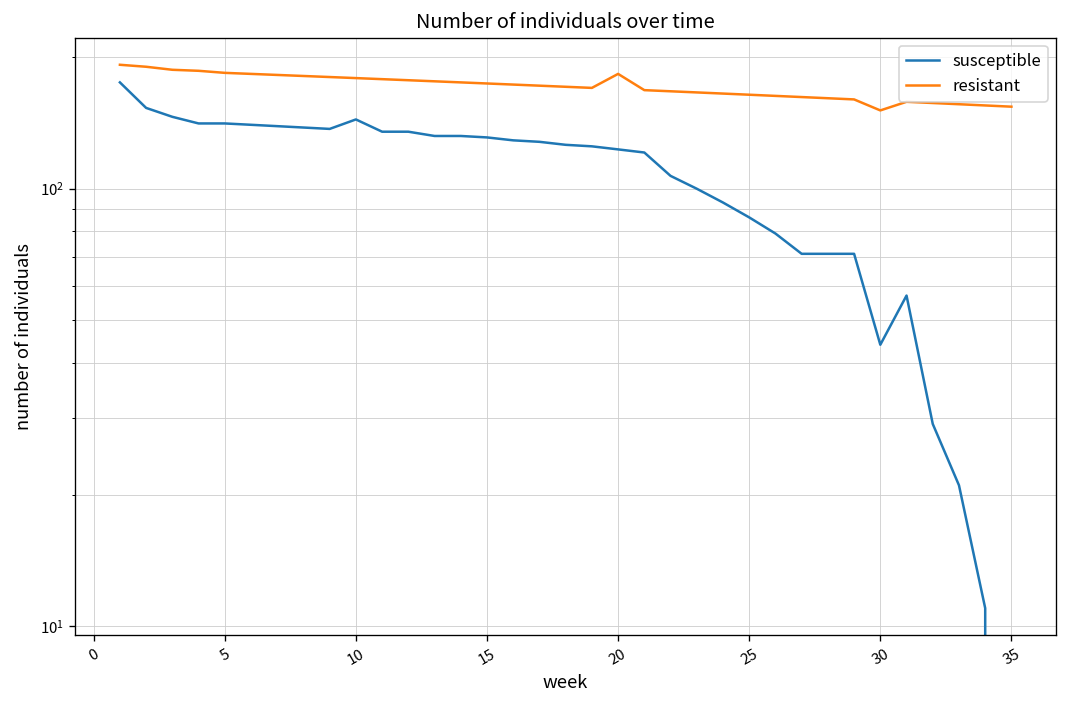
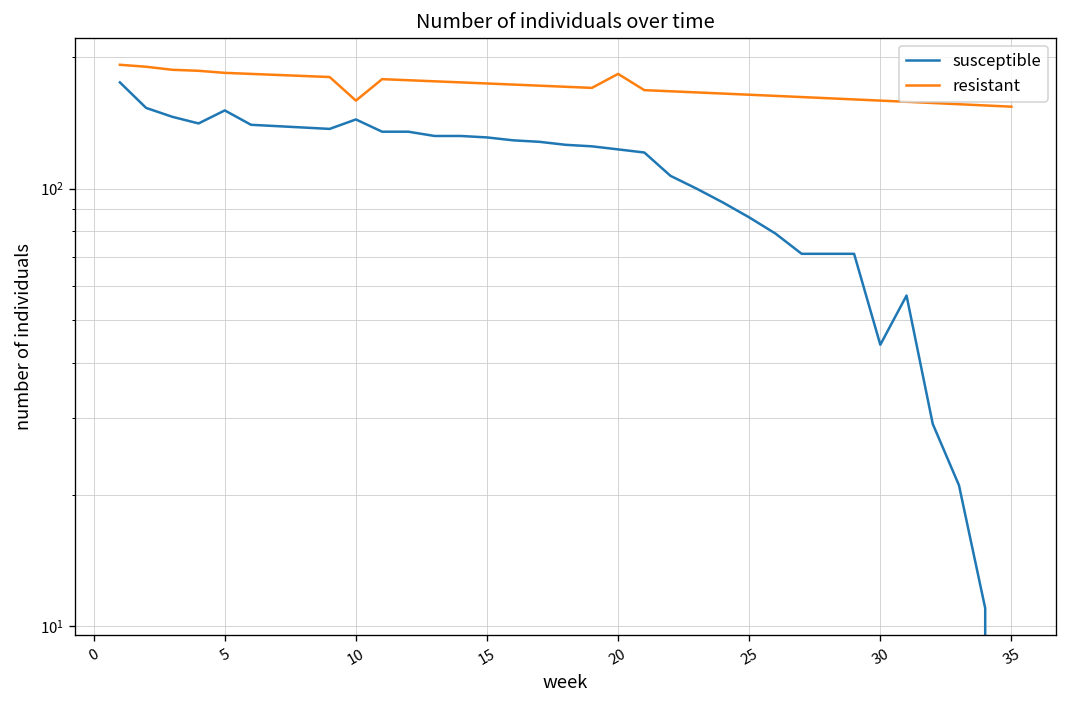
  {
    "susceptible": {
-     "5": 141,
+     "5": 151,
      "10": 144,
      "15": 131,
      "20": 123,
      "25": 86,
      "30": 44
    },
    "resistant": {
      "5": 180,
-     "10": 180,
+     "10": 160,
      "15": 170,
      "20": 180,
      "25": 160,
-     "30": 151,
+     "30": 160,
      "35": 154
    }
  }
